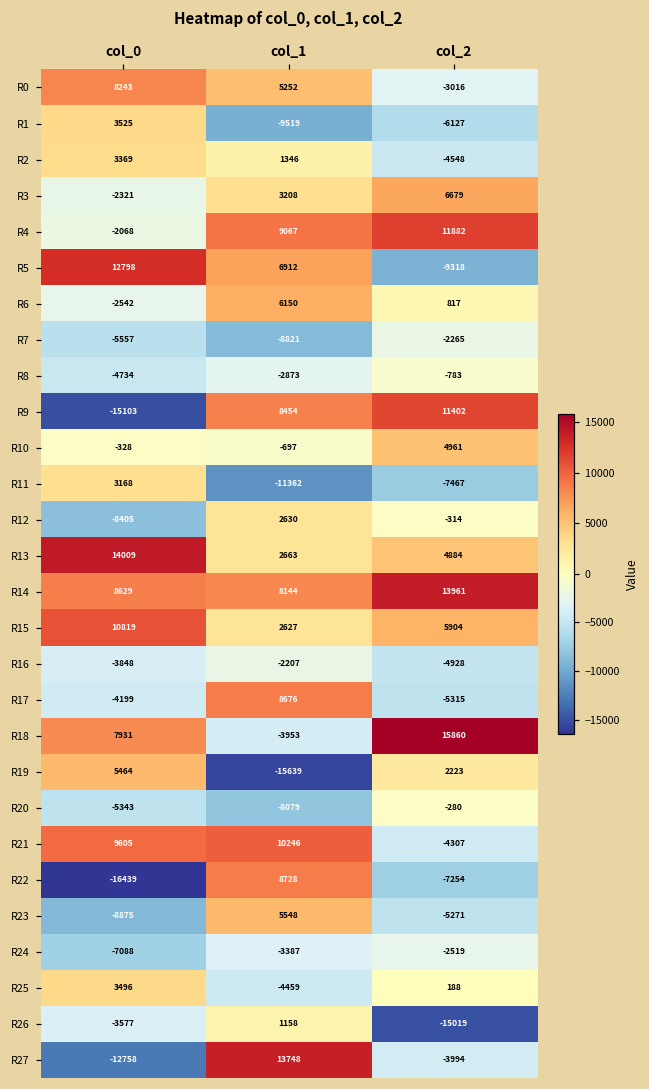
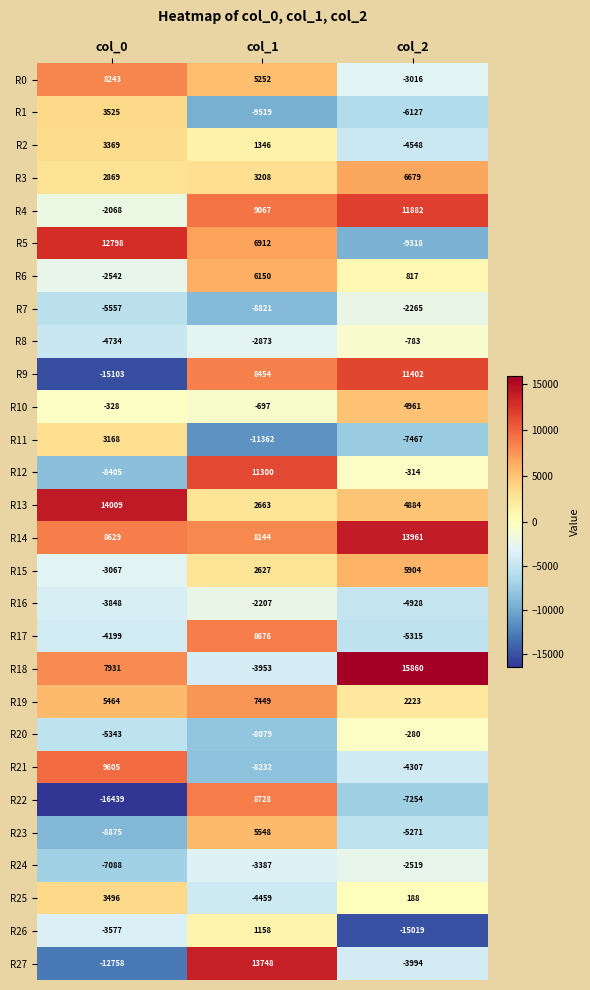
  {
    "R0": {
      "col_0": 8243,
      "col_1": 5252,
      "col_2": -3016
    },
    "R1": {
      "col_0": 3525,
      "col_1": -9519,
      "col_2": -6127
    },
    "R2": {
      "col_0": 3369,
      "col_1": 1346,
      "col_2": -4548
    },
    "R3": {
-     "col_0": -2321,
+     "col_0": 2869,
      "col_1": 3208,
      "col_2": 6679
    },
    "R4": {
      "col_0": -2068,
      "col_1": 9067,
      "col_2": 11882
    },
    "R5": {
      "col_0": 12798,
      "col_1": 6912,
      "col_2": -9318
    },
    "R6": {
      "col_0": -2542,
      "col_1": 6150,
      "col_2": 817
    },
    "R7": {
      "col_0": -5557,
      "col_1": -8821,
      "col_2": -2265
    },
    "R8": {
      "col_0": -4734,
      "col_1": -2873,
      "col_2": -783
    },
    "R9": {
      "col_0": -15103,
      "col_1": 8454,
      "col_2": 11402
    },
    "R10": {
      "col_0": -328,
      "col_1": -697,
      "col_2": 4961
    },
    "R11": {
      "col_0": 3168,
      "col_1": -11362,
      "col_2": -7467
    },
    "R12": {
      "col_0": -8405,
-     "col_1": 2630,
+     "col_1": 11300,
      "col_2": -314
    },
    "R13": {
      "col_0": 14009,
      "col_1": 2663,
      "col_2": 4884
    },
    "R14": {
      "col_0": 8629,
      "col_1": 8144,
      "col_2": 13961
    },
    "R15": {
-     "col_0": 10819,
+     "col_0": -3067,
      "col_1": 2627,
      "col_2": 5904
    },
    "R16": {
      "col_0": -3848,
      "col_1": -2207,
      "col_2": -4928
    },
    "R17": {
      "col_0": -4199,
      "col_1": 8676,
      "col_2": -5315
    },
    "R18": {
      "col_0": 7931,
      "col_1": -3953,
      "col_2": 15860
    },
    "R19": {
      "col_0": 5464,
-     "col_1": -15639,
+     "col_1": 7449,
      "col_2": 2223
    },
    "R20": {
      "col_0": -5343,
      "col_1": -8079,
      "col_2": -280
    },
    "R21": {
      "col_0": 9605,
-     "col_1": 10246,
+     "col_1": -8232,
      "col_2": -4307
    },
    "R22": {
      "col_0": -16439,
      "col_1": 8728,
      "col_2": -7254
    },
    "R23": {
      "col_0": -8875,
      "col_1": 5548,
      "col_2": -5271
    },
    "R24": {
      "col_0": -7088,
      "col_1": -3387,
      "col_2": -2519
    },
    "R25": {
      "col_0": 3496,
      "col_1": -4459,
      "col_2": 188
    },
    "R26": {
      "col_0": -3577,
      "col_1": 1158,
      "col_2": -15019
    },
    "R27": {
      "col_0": -12758,
      "col_1": 13748,
      "col_2": -3994
    }
  }
